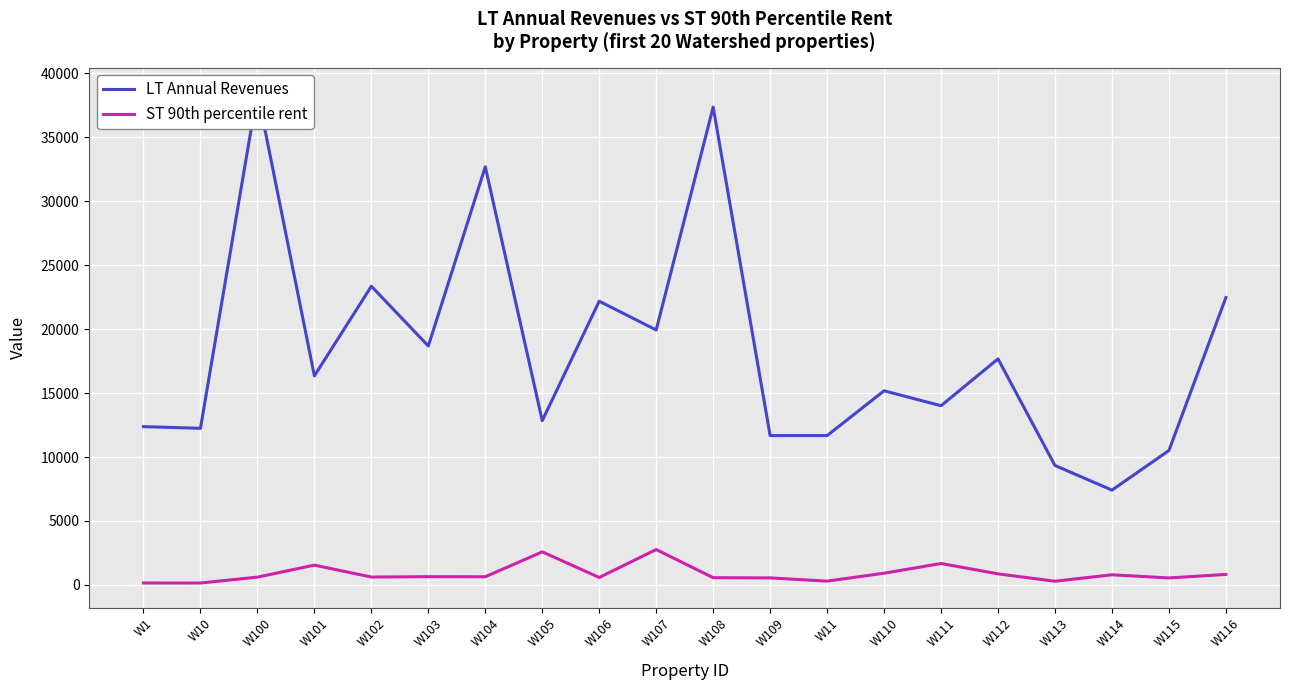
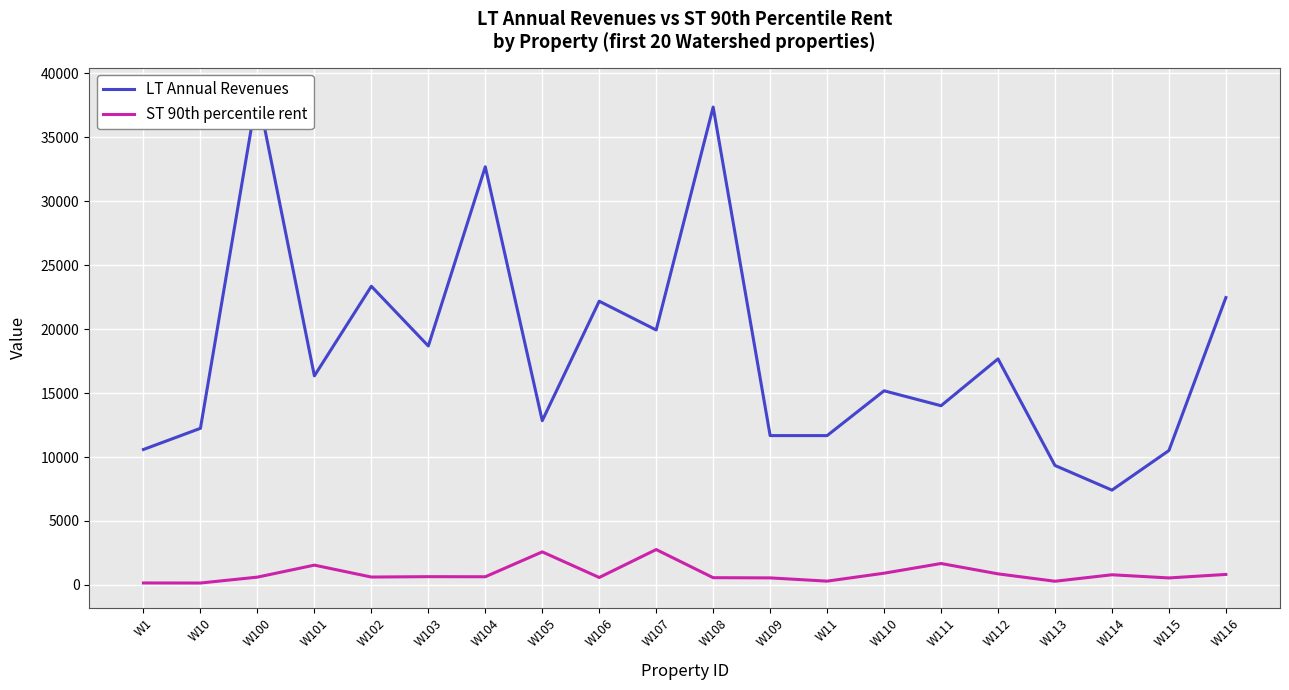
  {
    "LT Annual Revenues": {
-     "W1": 12400,
+     "W1": 10600,
      "W10": 12200,
      "W101": 16300,
      "W102": 23400,
      "W103": 18700,
      "W104": 32700,
      "W105": 12800,
      "W106": 22200,
      "W107": 19900,
      "W108": 37400,
      "W109": 11700,
      "W11": 11700,
      "W110": 15200,
      "W111": 14000,
      "W112": 17700,
      "W113": 9300,
      "W114": 7400,
      "W115": 10500,
      "W116": 22500
    },
    "ST 90th percentile rent": {
      "W1": 200,
      "W10": 100,
      "W100": 600,
      "W101": 1500,
      "W102": 600,
      "W103": 600,
      "W104": 600,
      "W105": 2600,
      "W106": 600,
      "W107": 2800,
      "W108": 600,
      "W109": 600,
      "W11": 300,
      "W110": 900,
      "W111": 1700,
      "W112": 900,
      "W113": 300,
      "W114": 800,
      "W115": 500,
      "W116": 800
    }
  }
